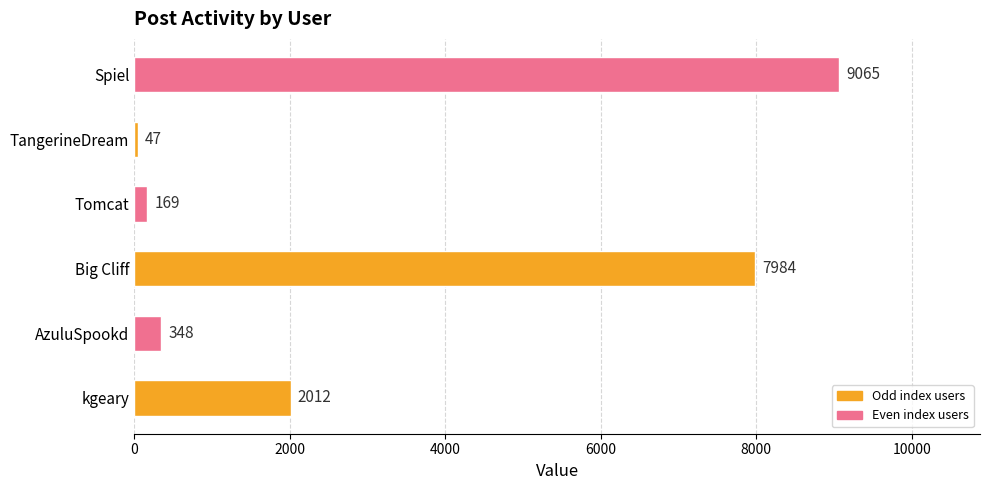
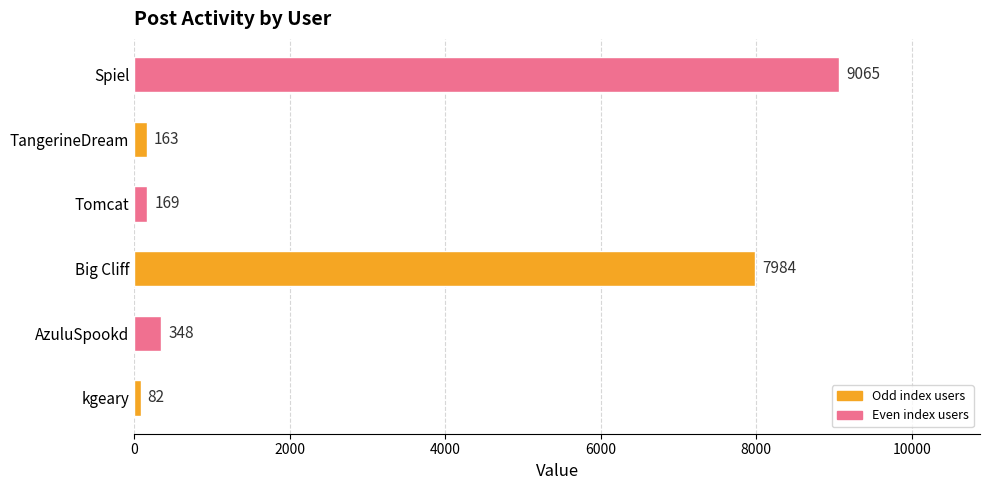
  {
    "Spiel": 9065,
-   "TangerineDream": 47,
+   "TangerineDream": 163,
    "Tomcat": 169,
    "Big Cliff": 7984,
    "AzuluSpookd": 348,
-   "kgeary": 2012
+   "kgeary": 82
  }
